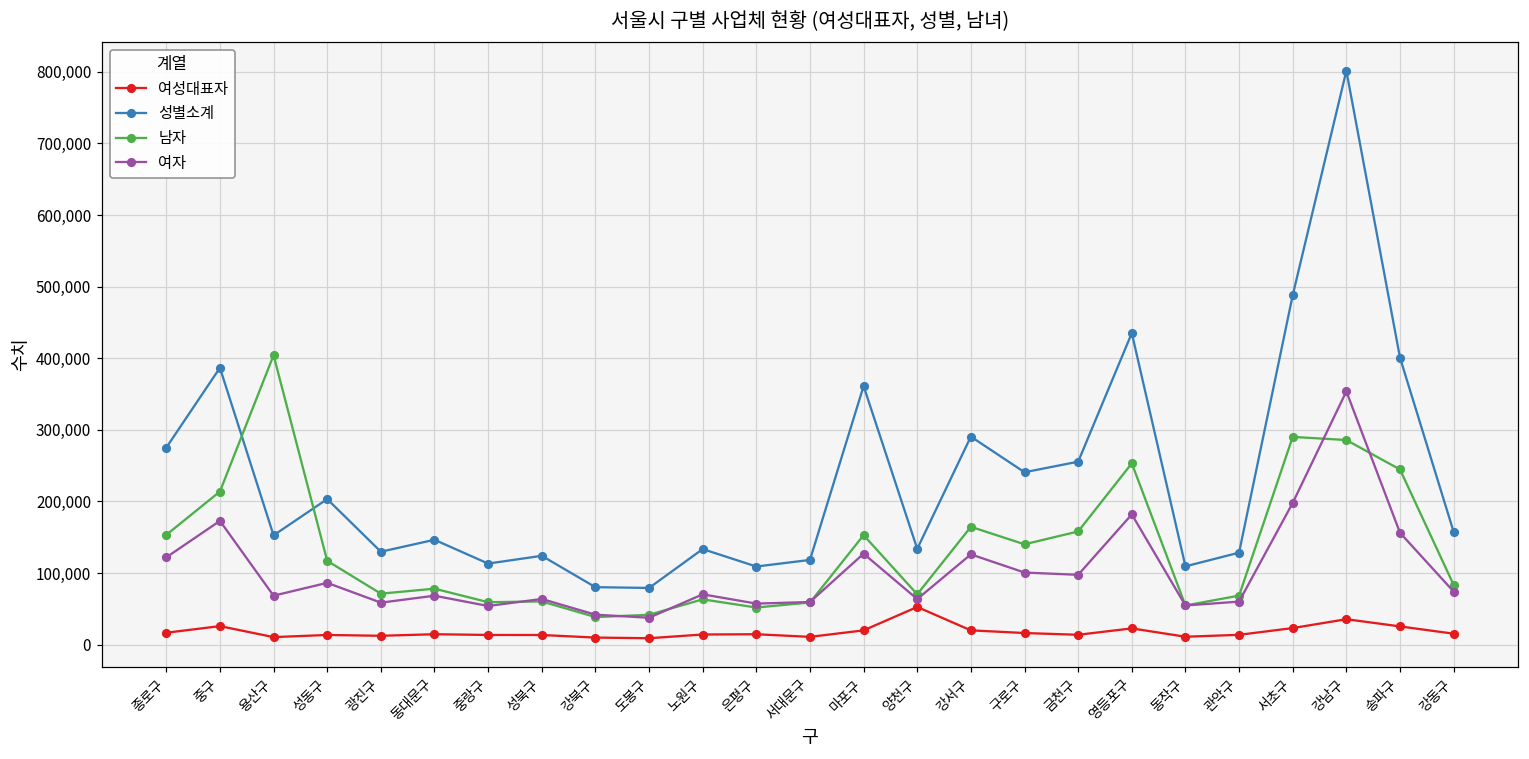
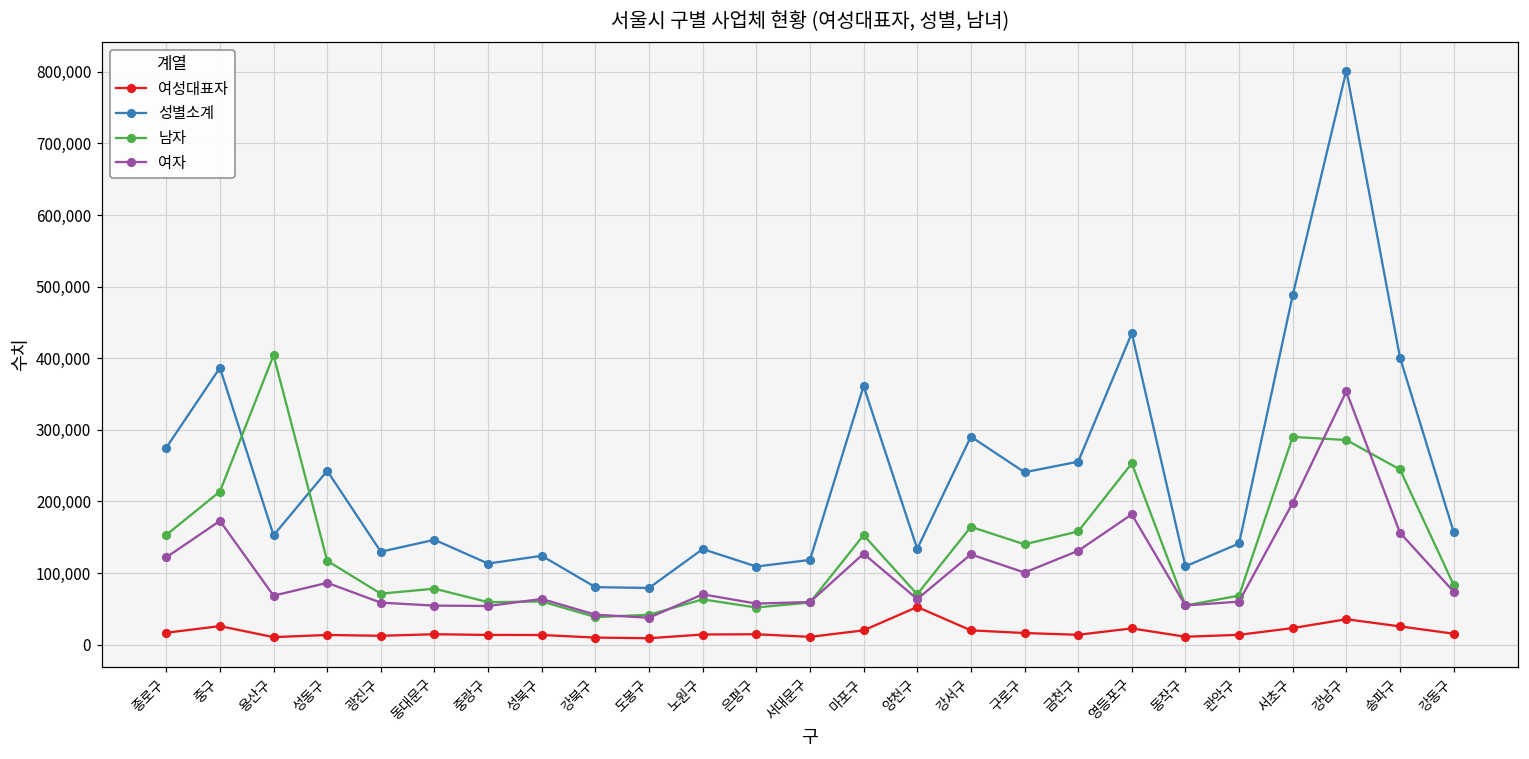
  {
    "여성대표자": {
      "종로구": "20,000",
      "중구": "30,000",
      "용산구": "10,000",
      "성동구": "10,000",
      "광진구": "10,000",
      "동대문구": "10,000",
      "중랑구": "10,000",
      "성북구": "10,000",
      "강북구": "10,000",
      "도봉구": "10,000",
      "노원구": "10,000",
      "은평구": "10,000",
      "서대문구": "10,000",
      "마포구": "20,000",
      "양천구": "50,000",
      "강서구": "20,000",
      "구로구": "20,000",
      "금천구": "10,000",
      "영등포구": "20,000",
      "동작구": "10,000",
      "관악구": "10,000",
      "서초구": "20,000",
      "강남구": "40,000",
      "송파구": "30,000",
      "강동구": "20,000"
    },
    "성별소계": {
      "종로구": "280,000",
      "중구": "390,000",
      "용산구": "150,000",
-     "성동구": "200,000",
+     "성동구": "240,000",
      "광진구": "130,000",
      "동대문구": "150,000",
      "중랑구": "110,000",
      "성북구": "120,000",
      "강북구": "80,000",
      "도봉구": "80,000",
      "노원구": "130,000",
      "은평구": "110,000",
      "서대문구": "120,000",
      "마포구": "360,000",
      "양천구": "130,000",
      "강서구": "290,000",
      "구로구": "240,000",
      "금천구": "260,000",
      "영등포구": "440,000",
      "동작구": "110,000",
-     "관악구": "130,000",
+     "관악구": "140,000",
      "서초구": "490,000",
      "강남구": "800,000",
      "송파구": "400,000",
      "강동구": "160,000"
    },
    "남자": {
      "종로구": "150,000",
      "중구": "210,000",
      "용산구": "400,000",
      "성동구": "120,000",
      "광진구": "70,000",
      "동대문구": "80,000",
      "중랑구": "60,000",
      "도봉구": "40,000",
      "노원구": "60,000",
      "은평구": "50,000",
      "마포구": "150,000",
      "양천구": "70,000",
      "강서구": "160,000",
      "구로구": "140,000",
      "금천구": "160,000",
      "영등포구": "250,000",
      "관악구": "70,000",
      "서초구": "290,000",
      "강남구": "290,000",
      "송파구": "240,000",
      "강동구": "80,000"
    },
    "여자": {
      "종로구": "120,000",
      "중구": "170,000",
      "용산구": "70,000",
      "성동구": "90,000",
      "광진구": "60,000",
-     "동대문구": "70,000",
+     "동대문구": "50,000",
      "중랑구": "50,000",
      "도봉구": "40,000",
      "노원구": "70,000",
      "은평구": "60,000",
      "마포구": "130,000",
      "양천구": "60,000",
      "강서구": "130,000",
      "구로구": "100,000",
-     "금천구": "100,000",
+     "금천구": "130,000",
      "영등포구": "180,000",
      "관악구": "60,000",
      "서초구": "200,000",
      "강남구": "350,000",
      "송파구": "160,000",
      "강동구": "70,000"
    }
  }
